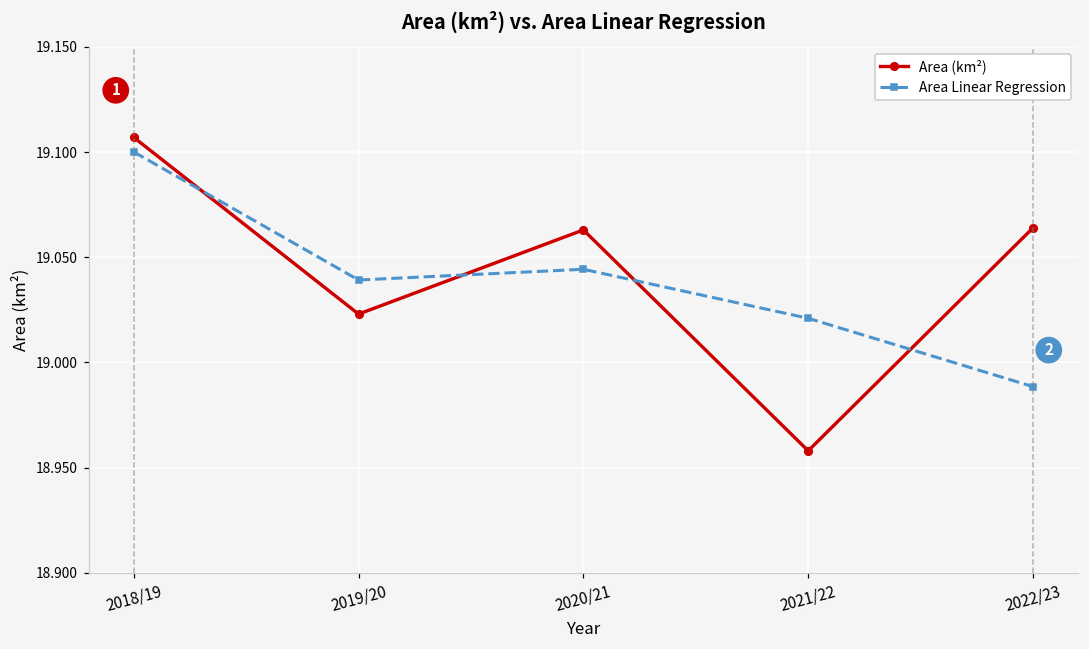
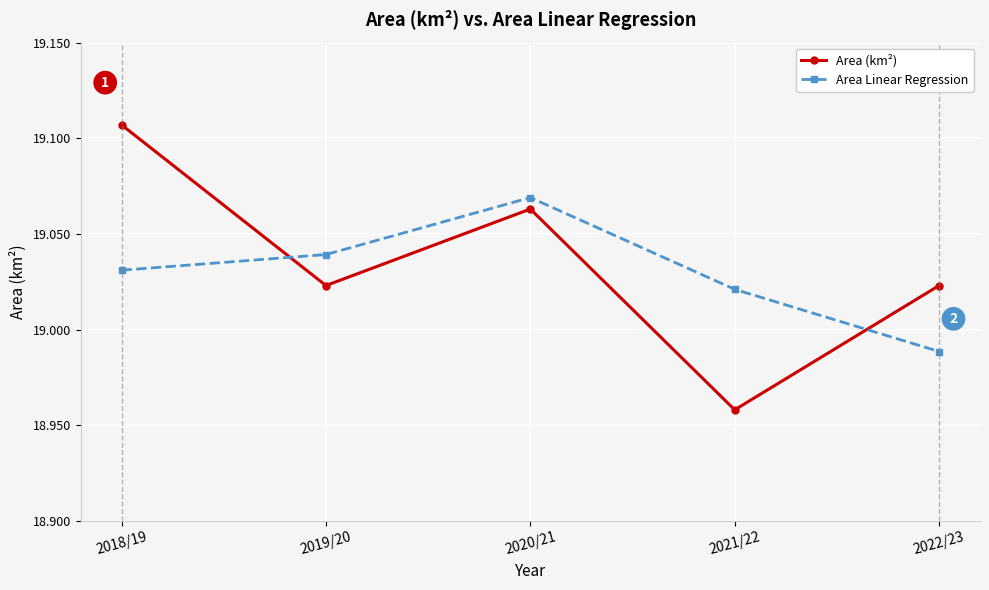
  {
    "Area (km²)": {
      "2018/19": 19.107,
      "2019/20": 19.023,
      "2020/21": 19.063,
      "2021/22": 18.958,
-     "2022/23": 19.064
+     "2022/23": 19.023
    },
    "Area Linear Regression": {
-     "2018/19": 19.100,
+     "2018/19": 19.031,
      "2019/20": 19.039,
-     "2020/21": 19.044,
+     "2020/21": 19.069,
      "2021/22": 19.021,
      "2022/23": 18.989
    }
  }
